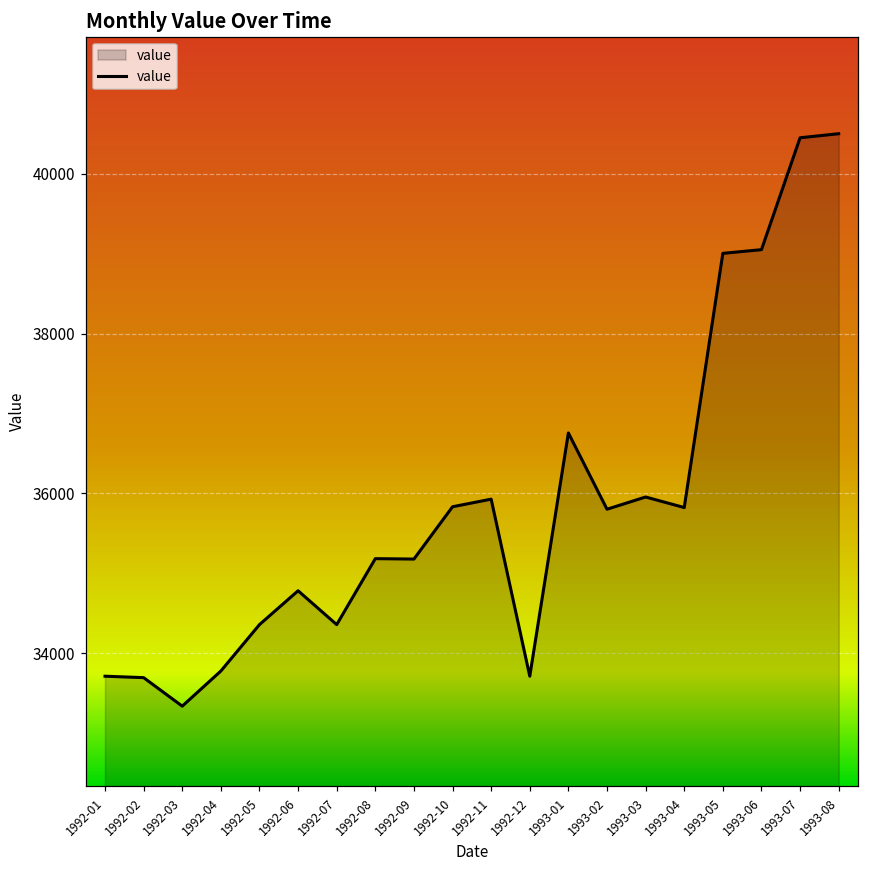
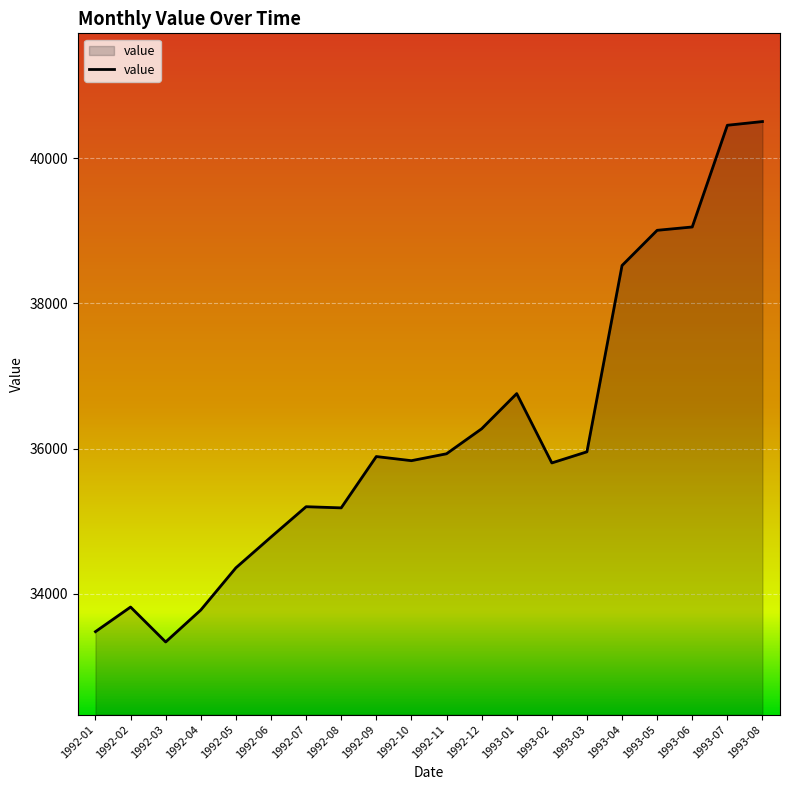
  {
-   "1992-01": 33700,
-   "1992-02": 33700,
+   "1992-01": 33500,
+   "1992-02": 33800,
    "1992-03": 33300,
    "1992-04": 33800,
    "1992-05": 34400,
    "1992-06": 34800,
-   "1992-07": 34400,
+   "1992-07": 35200,
    "1992-08": 35200,
-   "1992-09": 35200,
+   "1992-09": 35900,
    "1992-10": 35800,
    "1992-11": 35900,
-   "1992-12": 33700,
+   "1992-12": 36300,
    "1993-01": 36800,
    "1993-02": 35800,
    "1993-03": 36000,
-   "1993-04": 35800,
+   "1993-04": 38500,
    "1993-05": 39000,
    "1993-06": 39100,
    "1993-07": 40500,
    "1993-08": 40500
  }
